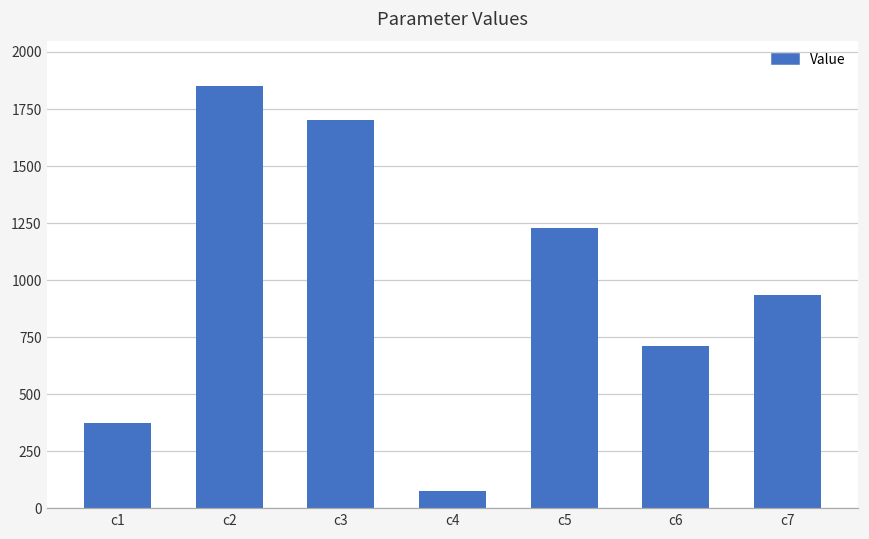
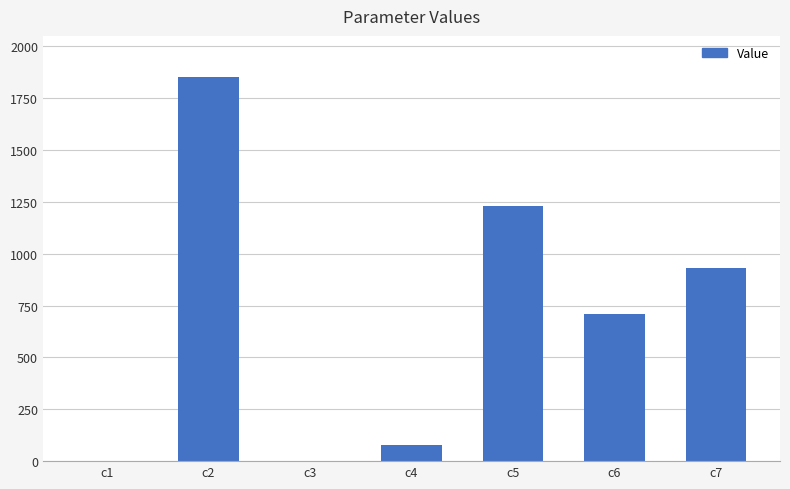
  {
-   "c1": 370,
+   "c1": 0,
    "c2": 1850,
-   "c3": 1700,
+   "c3": 0,
    "c4": 80,
    "c5": 1230,
    "c6": 710,
    "c7": 930
  }
